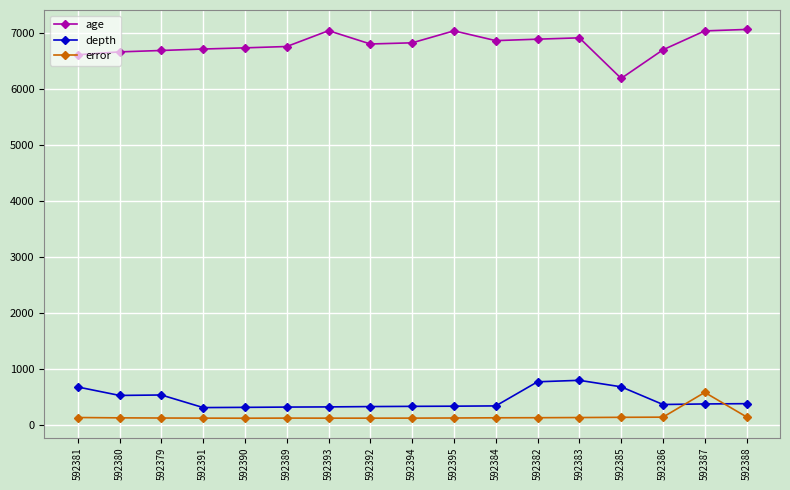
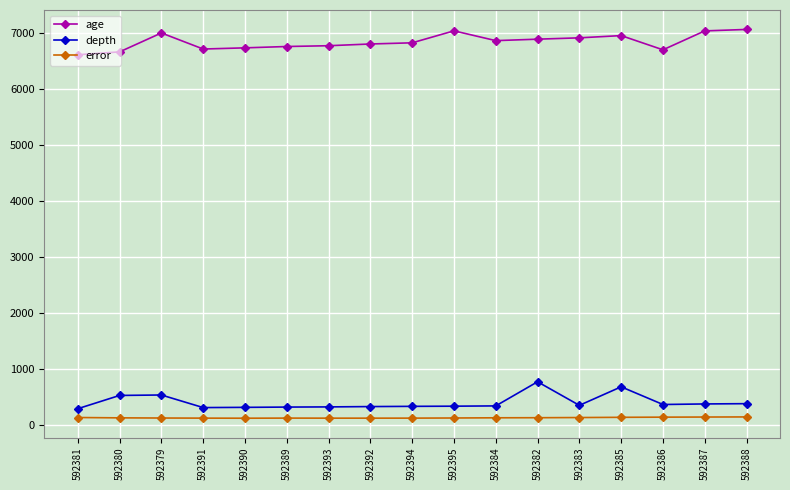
  {
    "age": {
-     "592379": 6700,
+     "592379": 7000,
      "592391": 6700,
      "592390": 6700,
      "592389": 6800,
-     "592393": 7000,
+     "592393": 6800,
      "592392": 6800,
      "592394": 6800,
      "592395": 7000,
      "592384": 6900,
      "592382": 6900,
      "592383": 6900,
-     "592385": 6200,
+     "592385": 7000,
      "592386": 6700,
      "592387": 7000,
      "592388": 7100
    },
    "depth": {
-     "592381": 700,
+     "592381": 300,
      "592380": 500,
      "592379": 500,
      "592391": 300,
      "592390": 300,
      "592389": 300,
      "592393": 300,
      "592392": 300,
      "592394": 300,
      "592395": 300,
      "592384": 300,
      "592382": 800,
-     "592383": 800,
+     "592383": 400,
      "592385": 700,
      "592386": 400,
      "592387": 400,
      "592388": 400
    },
    "error": {
      "592381": 100,
      "592380": 100,
      "592379": 100,
      "592391": 100,
      "592390": 100,
      "592389": 100,
      "592393": 100,
      "592392": 100,
      "592394": 100,
      "592395": 100,
      "592384": 100,
      "592382": 100,
      "592383": 100,
      "592385": 100,
      "592386": 100,
-     "592387": 600,
+     "592387": 100,
      "592388": 100
    }
  }
